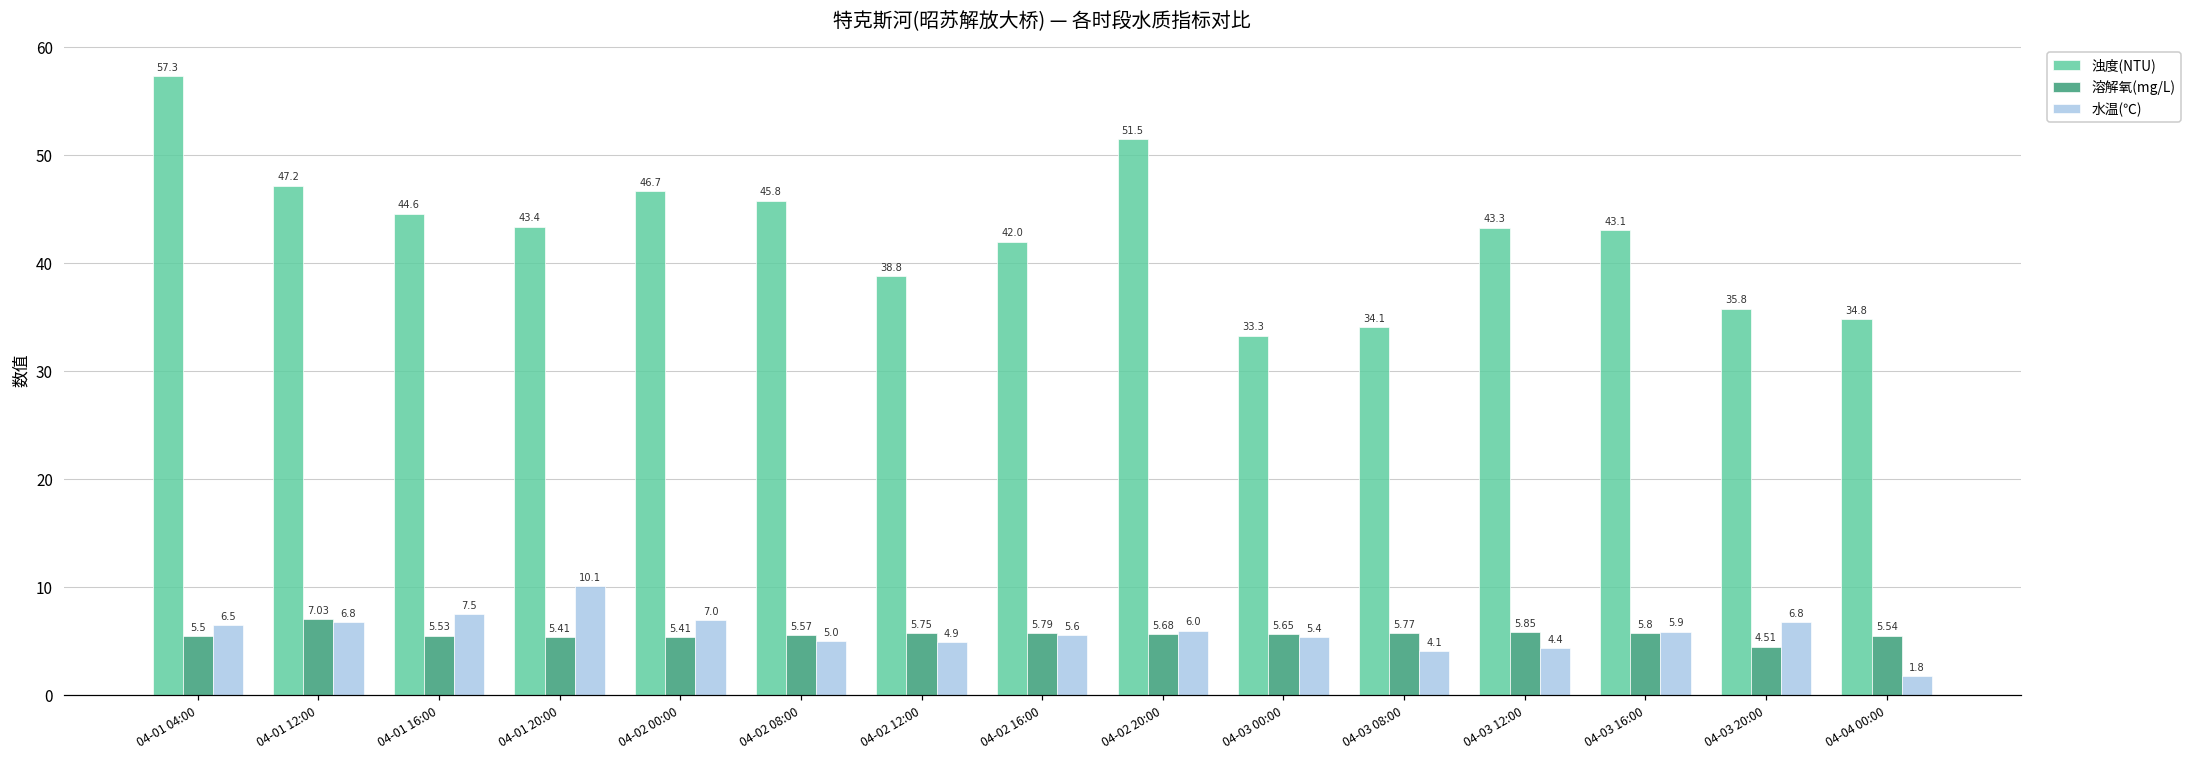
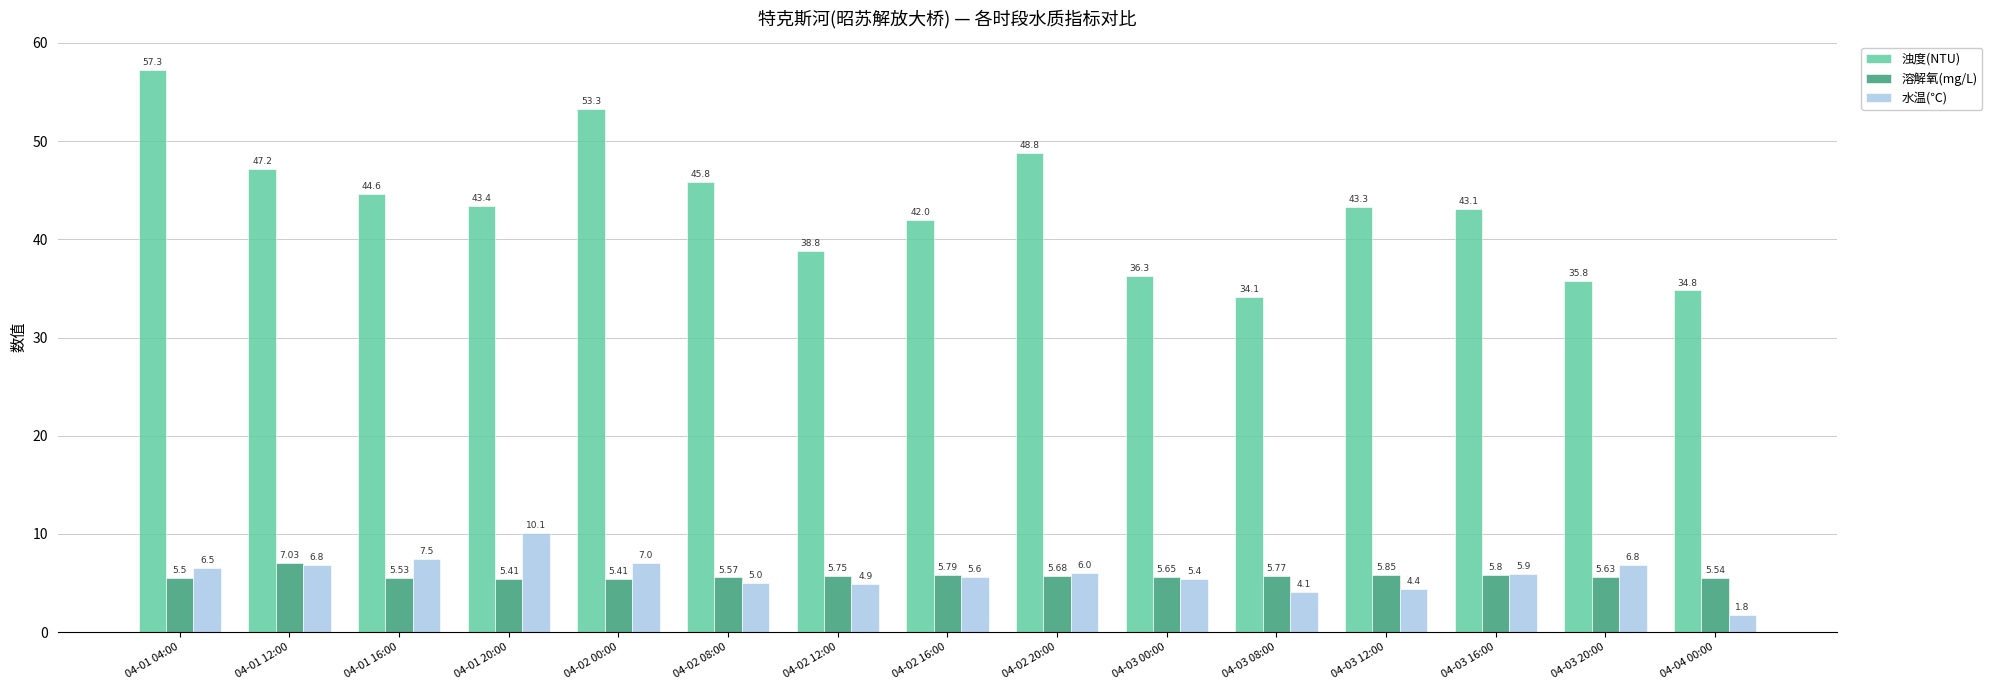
  {
    "浊度(NTU)": {
      "04-01 04:00": 57.3,
      "04-01 12:00": 47.2,
      "04-01 16:00": 44.6,
      "04-01 20:00": 43.4,
-     "04-02 00:00": 46.7,
+     "04-02 00:00": 53.3,
      "04-02 08:00": 45.8,
      "04-02 12:00": 38.8,
      "04-02 16:00": 42.0,
-     "04-02 20:00": 51.5,
-     "04-03 00:00": 33.3,
+     "04-02 20:00": 48.8,
+     "04-03 00:00": 36.3,
      "04-03 08:00": 34.1,
      "04-03 12:00": 43.3,
      "04-03 16:00": 43.1,
      "04-03 20:00": 35.8,
      "04-04 00:00": 34.8
    },
    "溶解氧(mg/L)": {
      "04-01 04:00": 5.5,
      "04-01 12:00": 7.03,
      "04-01 16:00": 5.53,
      "04-01 20:00": 5.41,
      "04-02 00:00": 5.41,
      "04-02 08:00": 5.57,
      "04-02 12:00": 5.75,
      "04-02 16:00": 5.79,
      "04-02 20:00": 5.68,
      "04-03 00:00": 5.65,
      "04-03 08:00": 5.77,
      "04-03 12:00": 5.85,
      "04-03 16:00": 5.8,
-     "04-03 20:00": 4.51,
+     "04-03 20:00": 5.63,
      "04-04 00:00": 5.54
    },
    "水温(℃)": {
      "04-01 04:00": 6.5,
      "04-01 12:00": 6.8,
      "04-01 16:00": 7.5,
      "04-01 20:00": 10.1,
      "04-02 00:00": 7.0,
      "04-02 08:00": 5.0,
      "04-02 12:00": 4.9,
      "04-02 16:00": 5.6,
      "04-02 20:00": 6.0,
      "04-03 00:00": 5.4,
      "04-03 08:00": 4.1,
      "04-03 12:00": 4.4,
      "04-03 16:00": 5.9,
      "04-03 20:00": 6.8,
      "04-04 00:00": 1.8
    }
  }
